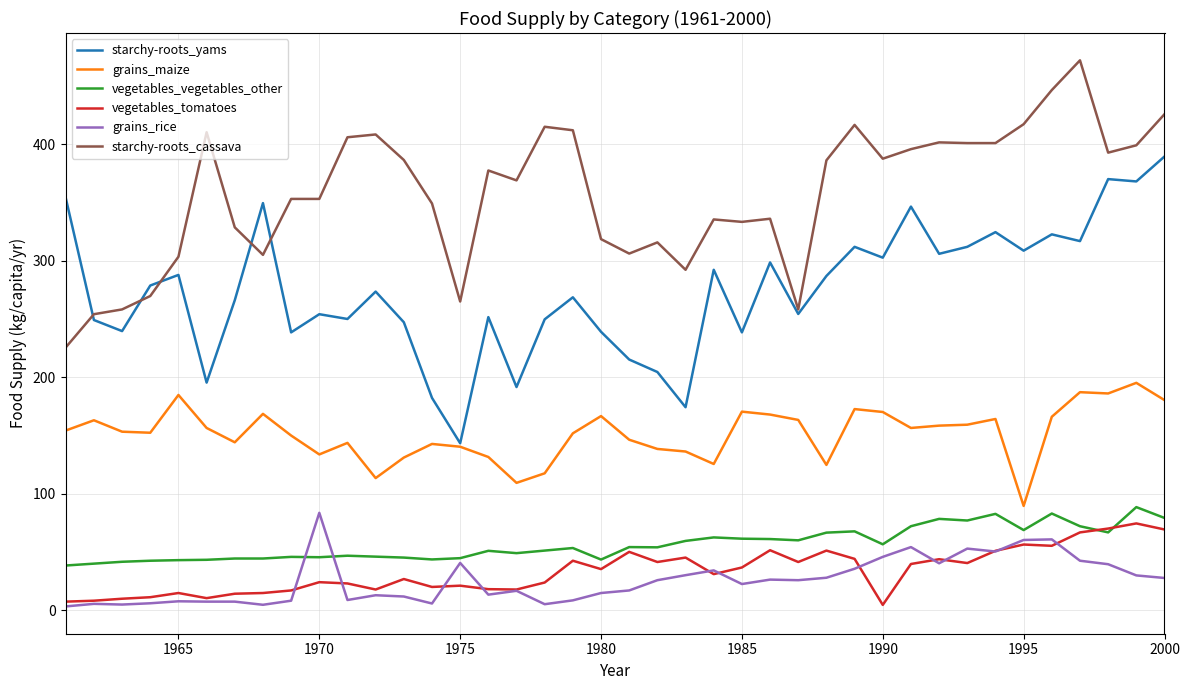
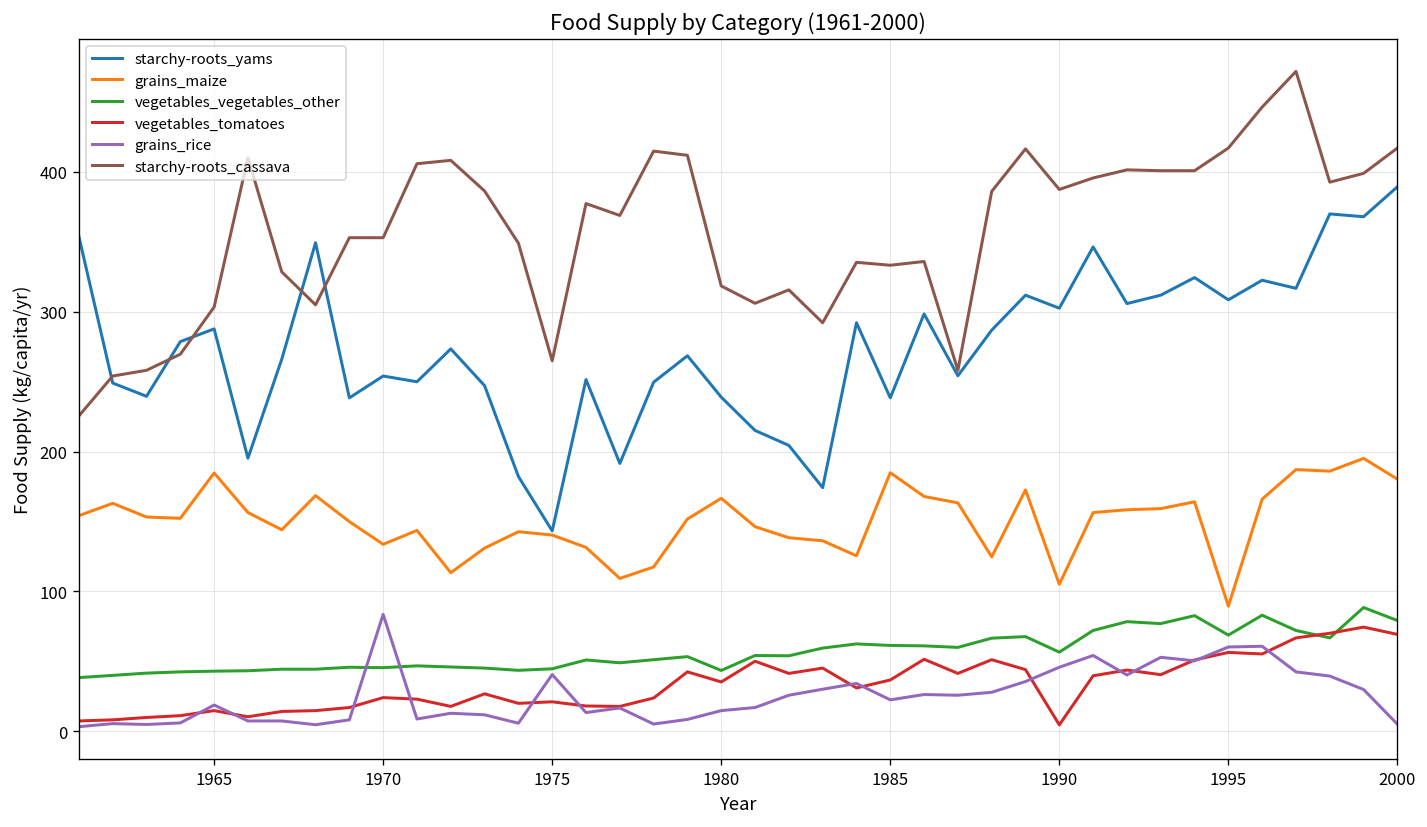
  {
    "starchy-roots_yams": {
      "1965": 288,
      "1970": 254,
      "1975": 143,
      "1980": 239,
      "1985": 238,
      "1990": 303,
      "1995": 309,
      "2000": 389
    },
    "grains_maize": {
      "1965": 185,
      "1970": 134,
      "1975": 140,
      "1980": 167,
-     "1985": 170,
-     "1990": 170,
+     "1985": 185,
+     "1990": 105,
      "1995": 90,
      "2000": 180
    },
    "vegetables_vegetables_other": {
      "1965": 43,
      "1970": 46,
      "1975": 45,
      "1980": 44,
      "1985": 61,
      "1990": 57,
      "1995": 69,
      "2000": 79
    },
    "vegetables_tomatoes": {
      "1965": 15,
      "1970": 24,
      "1975": 21,
      "1980": 35,
      "1985": 37,
      "1990": 5,
      "1995": 56,
      "2000": 69
    },
    "grains_rice": {
-     "1965": 8,
+     "1965": 19,
      "1970": 84,
      "1975": 41,
      "1980": 15,
      "1985": 23,
      "1990": 46,
      "1995": 60,
-     "2000": 28
+     "2000": 5
    },
    "starchy-roots_cassava": {
      "1965": 303,
      "1970": 353,
      "1975": 265,
      "1980": 318,
      "1985": 333,
      "1990": 387,
      "1995": 417,
-     "2000": 426
+     "2000": 417
    }
  }
